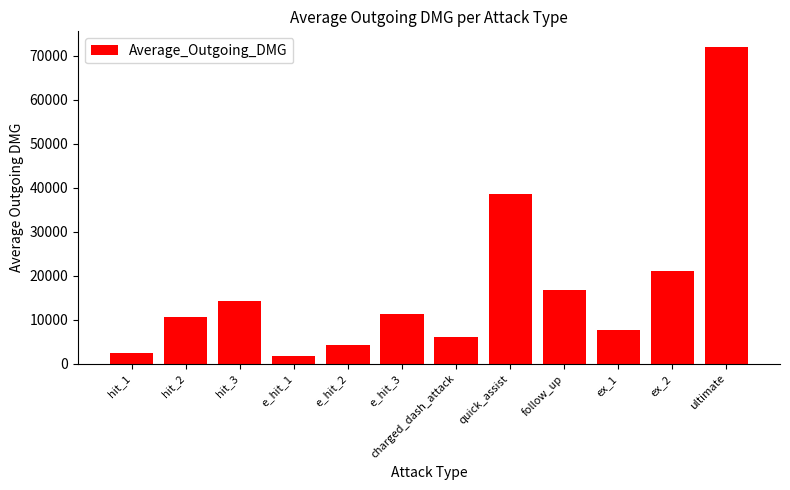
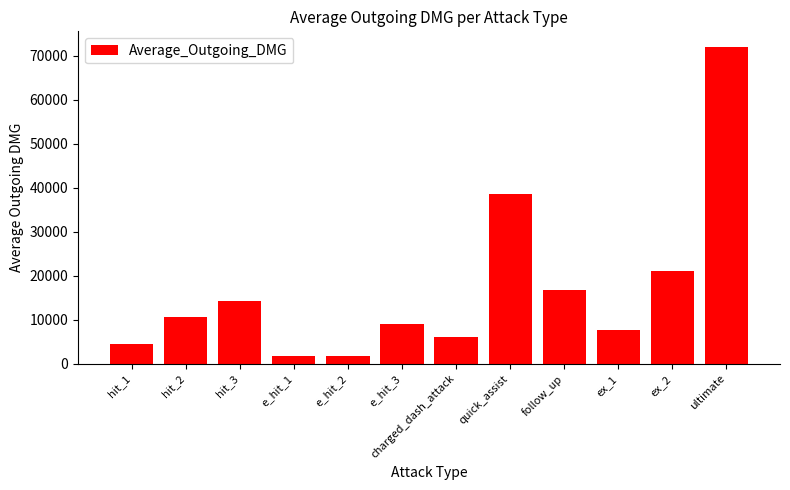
  {
-   "hit_1": 2000,
+   "hit_1": 4000,
    "hit_2": 11000,
    "hit_3": 14000,
    "e_hit_1": 2000,
-   "e_hit_2": 4000,
-   "e_hit_3": 11000,
+   "e_hit_2": 2000,
+   "e_hit_3": 9000,
    "charged_dash_attack": 6000,
    "quick_assist": 39000,
    "follow_up": 17000,
    "ex_1": 8000,
    "ex_2": 21000,
    "ultimate": 72000
  }
